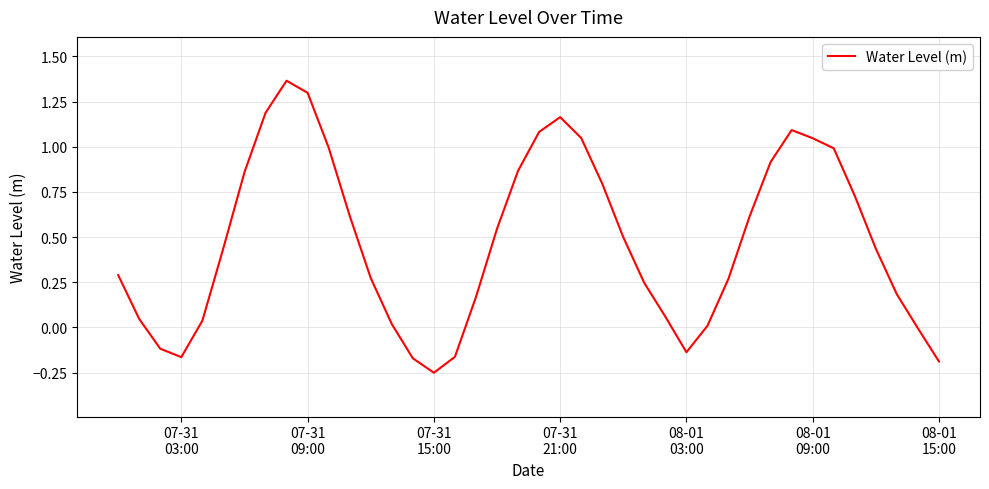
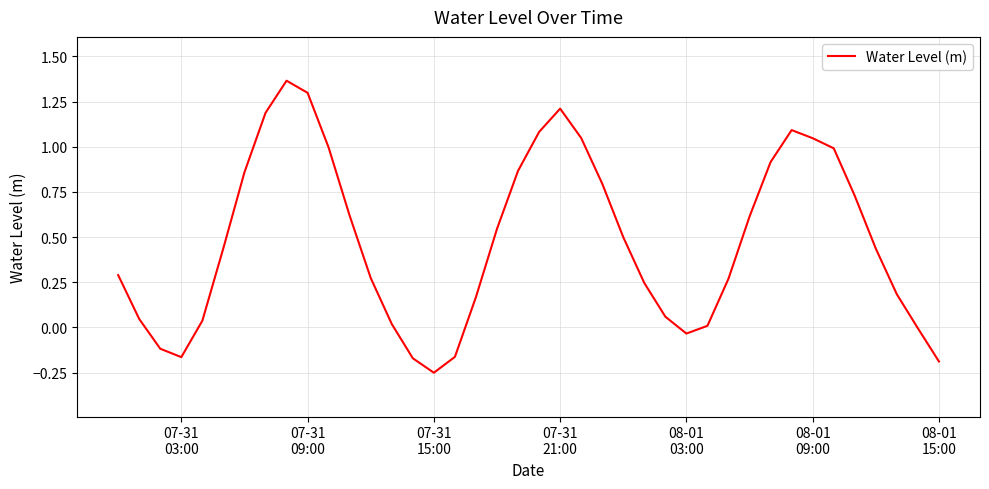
  {
    "07-31 03:00": -0.16,
    "07-31 09:00": 1.30,
    "07-31 15:00": -0.25,
-   "07-31 21:00": 1.16,
-   "08-01 03:00": -0.14,
+   "07-31 21:00": 1.21,
+   "08-01 03:00": -0.03,
    "08-01 09:00": 1.05,
    "08-01 15:00": -0.19
  }
